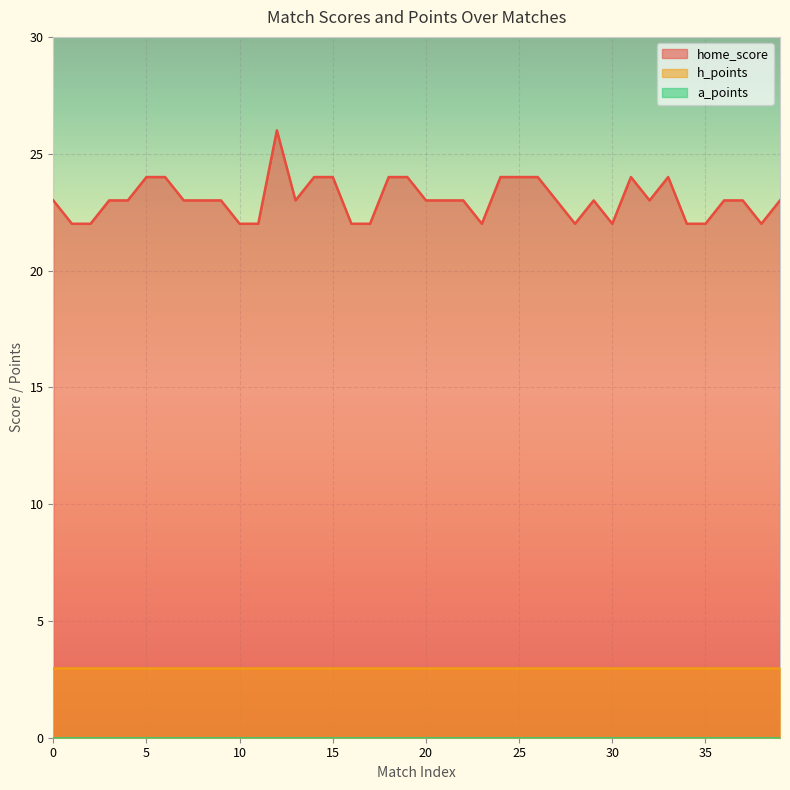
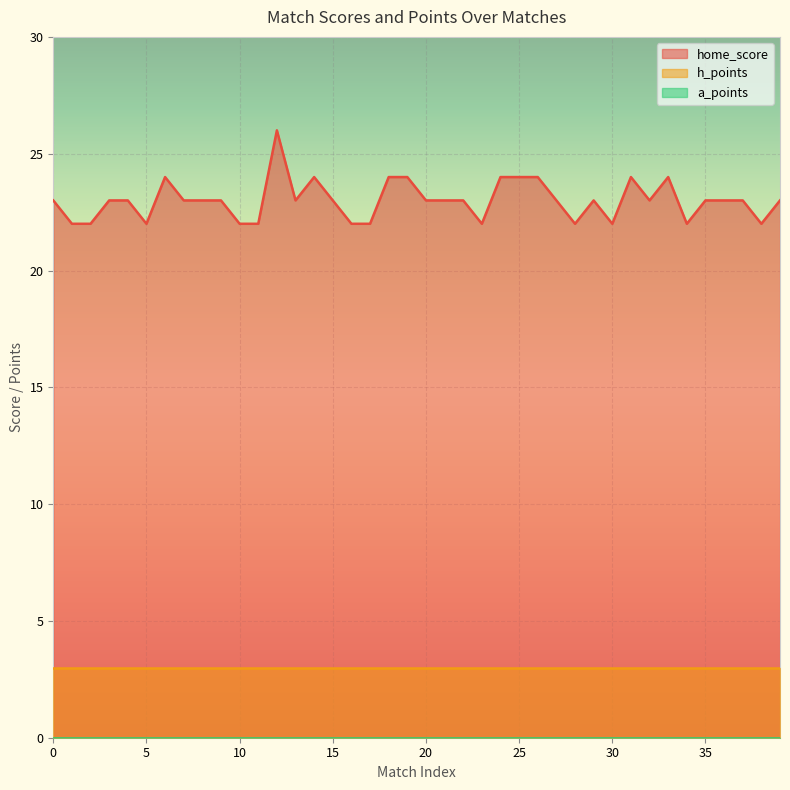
  {
    "home_score": {
      "0": 23,
-     "5": 24,
+     "5": 22,
      "10": 22,
-     "15": 24,
+     "15": 23,
      "20": 23,
      "25": 24,
      "30": 22,
-     "35": 22
+     "35": 23
    },
    "h_points": {
      "0": 3,
      "5": 3,
      "10": 3,
      "15": 3,
      "20": 3,
      "25": 3,
      "30": 3,
      "35": 3
    },
    "a_points": {
      "0": 0,
      "5": 0,
      "10": 0,
      "15": 0,
      "20": 0,
      "25": 0,
      "30": 0,
      "35": 0
    }
  }
